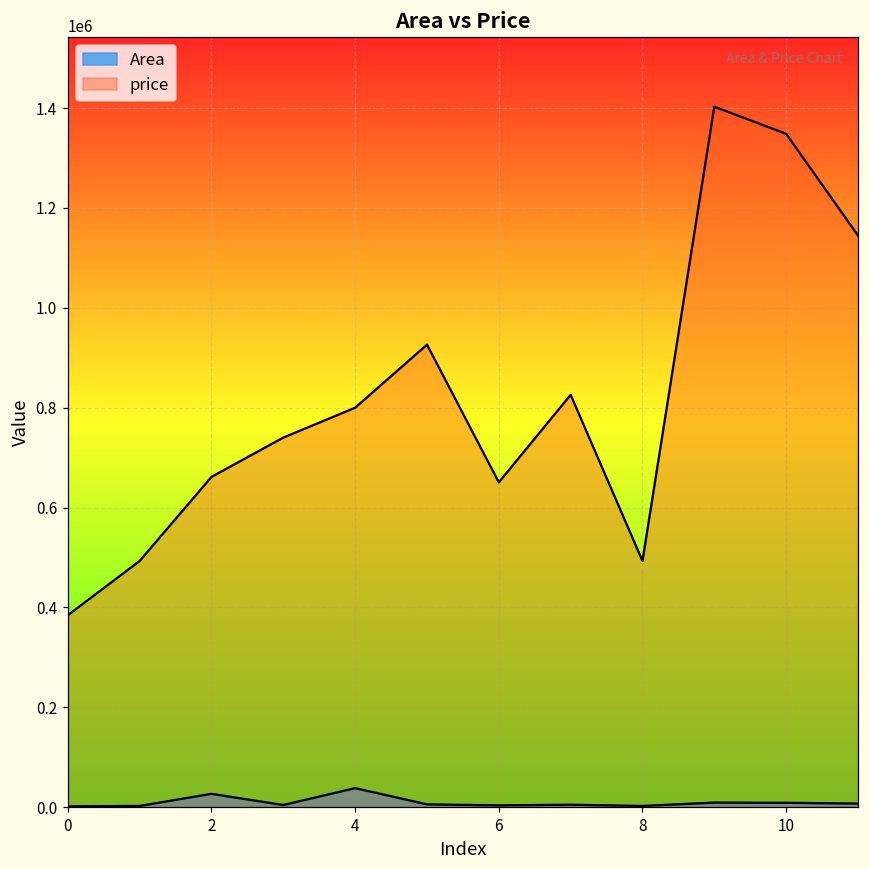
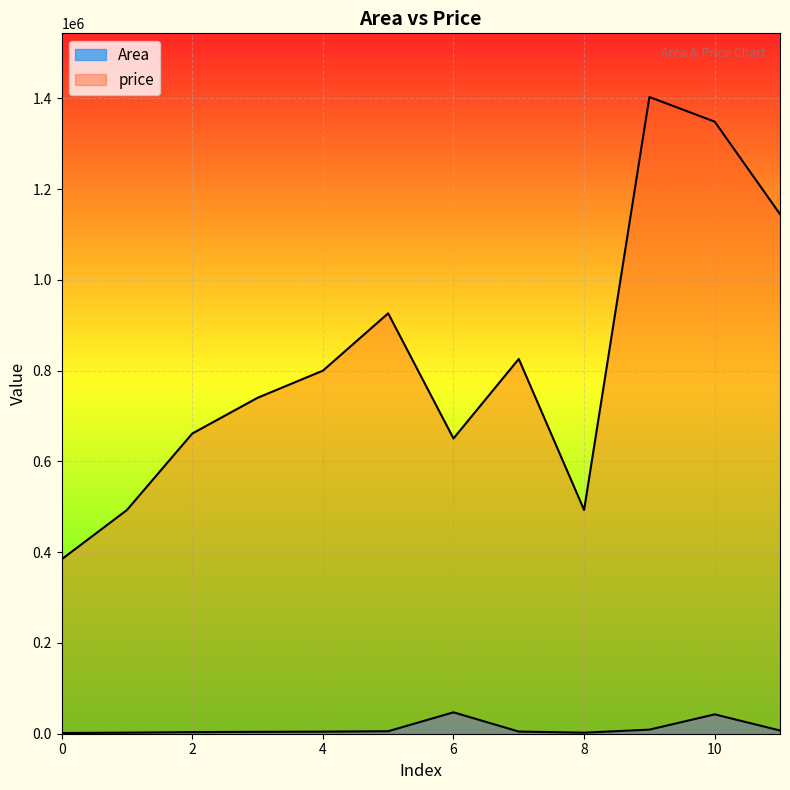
  {
    "Area": {
      "0": 0,
-     "2": 30000,
-     "4": 40000,
-     "6": 0,
+     "2": 0,
+     "4": 0,
+     "6": 50000,
      "8": 0,
-     "10": 10000
+     "10": 40000
    },
    "price": {
      "0": 380000,
      "2": 660000,
      "4": 800000,
      "6": 650000,
      "8": 490000,
      "10": 1350000
    }
  }
